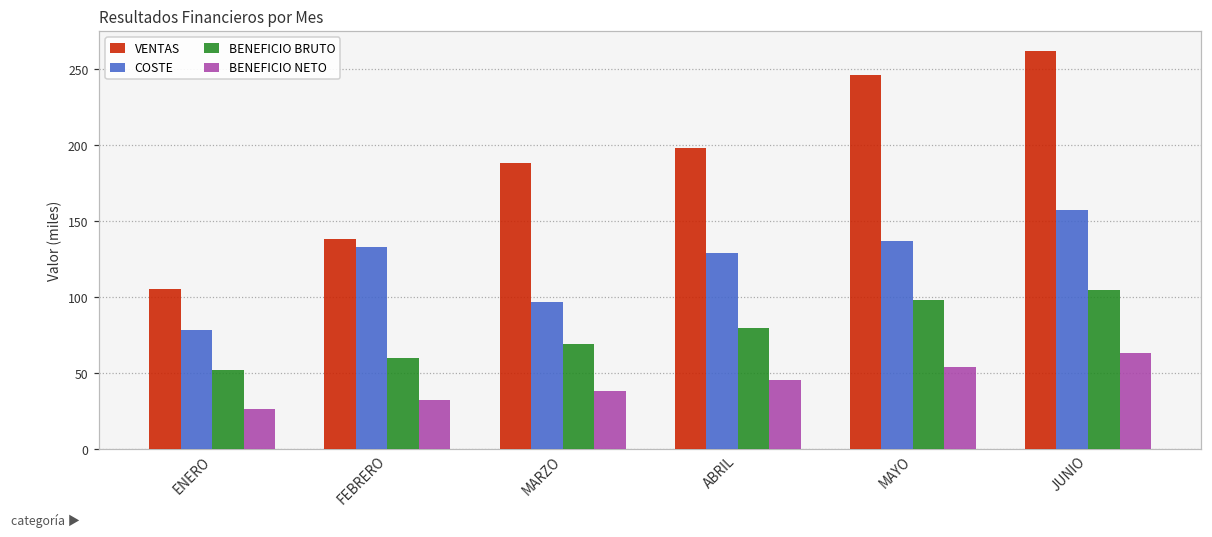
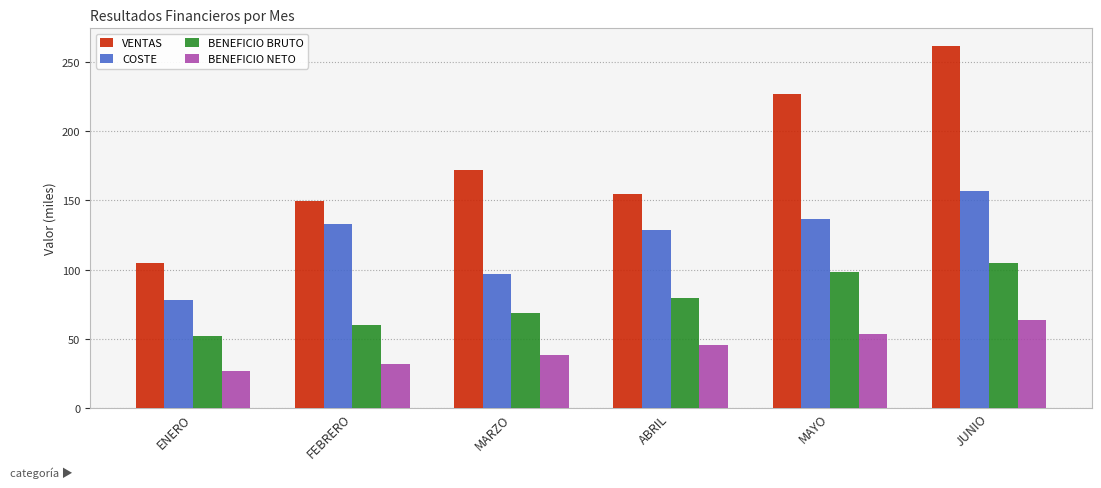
  {
    "VENTAS": {
      "ENERO": 105,
-     "FEBRERO": 138,
-     "MARZO": 188,
-     "ABRIL": 198,
-     "MAYO": 246,
+     "FEBRERO": 150,
+     "MARZO": 172,
+     "ABRIL": 154,
+     "MAYO": 227,
      "JUNIO": 261
    },
    "COSTE": {
      "ENERO": 78,
      "FEBRERO": 133,
      "MARZO": 97,
      "ABRIL": 128,
      "MAYO": 136,
      "JUNIO": 157
    },
    "BENEFICIO BRUTO": {
      "ENERO": 52,
      "FEBRERO": 60,
      "MARZO": 69,
      "ABRIL": 79,
      "MAYO": 98,
      "JUNIO": 105
    },
    "BENEFICIO NETO": {
      "ENERO": 26,
      "FEBRERO": 32,
      "MARZO": 38,
      "ABRIL": 45,
      "MAYO": 54,
      "JUNIO": 63
    }
  }
